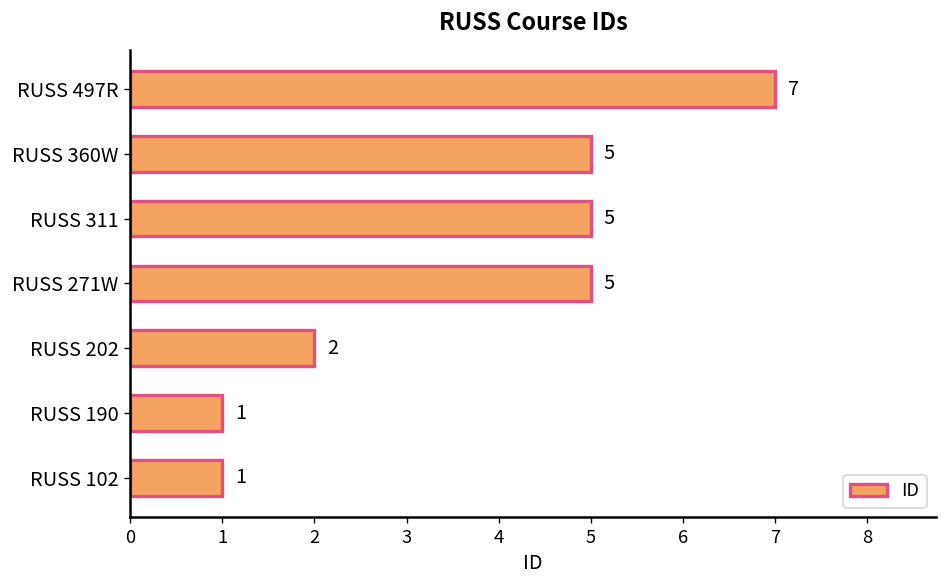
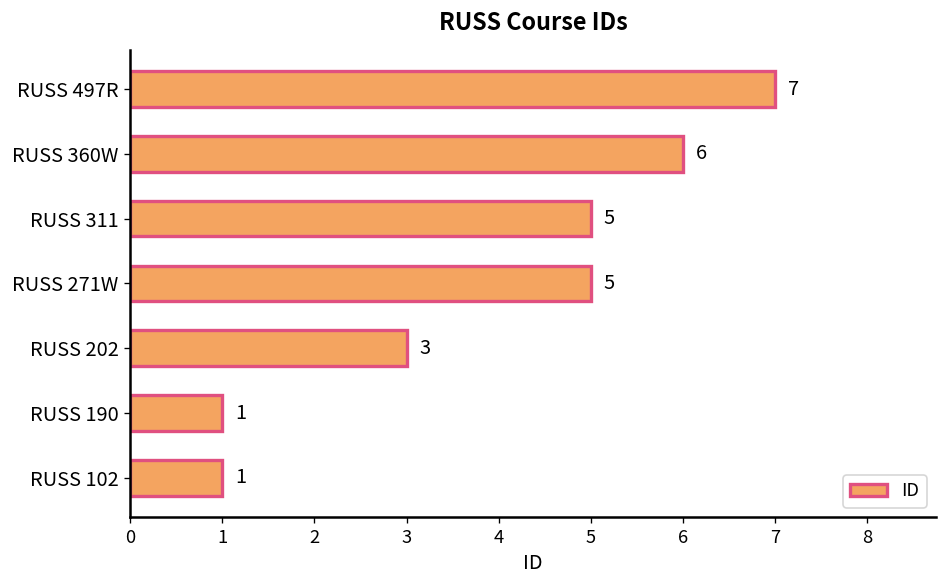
  {
    "RUSS 497R": 7,
-   "RUSS 360W": 5,
+   "RUSS 360W": 6,
    "RUSS 311": 5,
    "RUSS 271W": 5,
-   "RUSS 202": 2,
+   "RUSS 202": 3,
    "RUSS 190": 1,
    "RUSS 102": 1
  }
